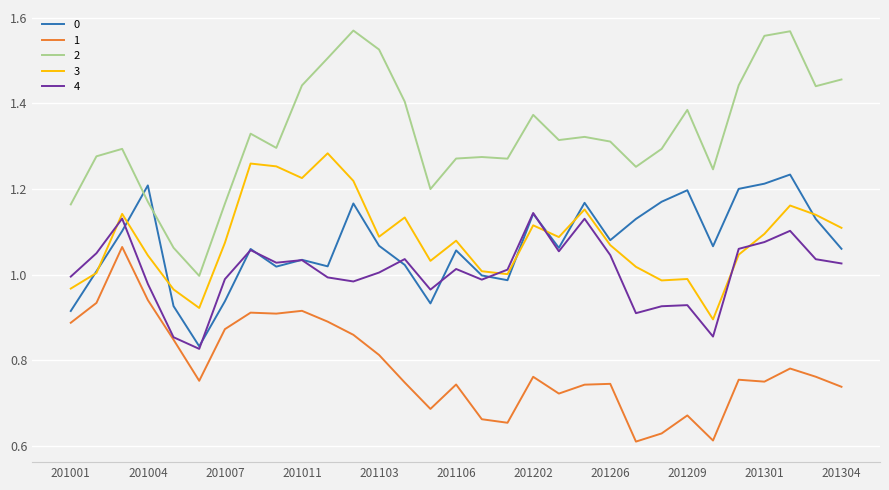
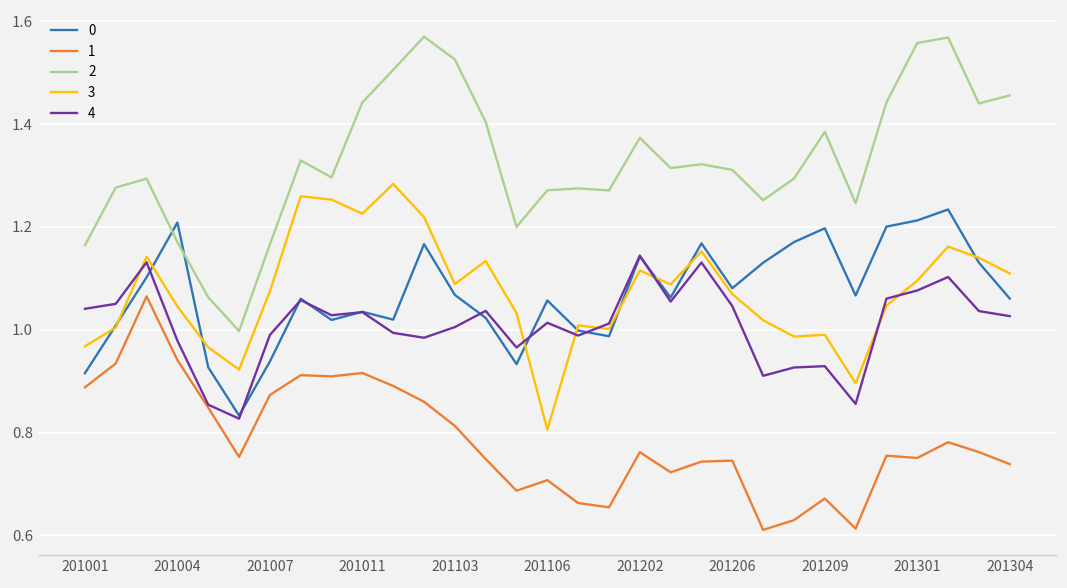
  {
    "0": {
      "201001": 0.92,
      "201004": 1.21,
      "201007": 0.94,
      "201103": 1.07,
      "201106": 1.06,
      "201206": 1.08,
      "201209": 1.20,
      "201301": 1.21,
      "201304": 1.06
    },
    "1": {
      "201001": 0.89,
      "201004": 0.94,
      "201007": 0.87,
      "201011": 0.92,
      "201103": 0.81,
-     "201106": 0.74,
+     "201106": 0.71,
      "201202": 0.76,
      "201206": 0.75,
      "201209": 0.67,
      "201301": 0.75,
      "201304": 0.74
    },
    "2": {
      "201001": 1.16,
      "201004": 1.17,
      "201007": 1.17,
      "201011": 1.44,
      "201103": 1.53,
      "201106": 1.27,
      "201202": 1.37,
      "201206": 1.31,
      "201209": 1.38,
      "201301": 1.56,
      "201304": 1.46
    },
    "3": {
      "201001": 0.97,
      "201004": 1.05,
      "201007": 1.07,
      "201011": 1.23,
      "201103": 1.09,
-     "201106": 1.08,
+     "201106": 0.81,
      "201202": 1.12,
      "201206": 1.07,
      "201209": 0.99,
      "201301": 1.10,
      "201304": 1.11
    },
    "4": {
-     "201001": 1.00,
+     "201001": 1.04,
      "201004": 0.98,
      "201007": 0.99,
      "201103": 1.01,
      "201106": 1.01,
      "201206": 1.05,
      "201209": 0.93,
      "201301": 1.08,
      "201304": 1.03
    }
  }
